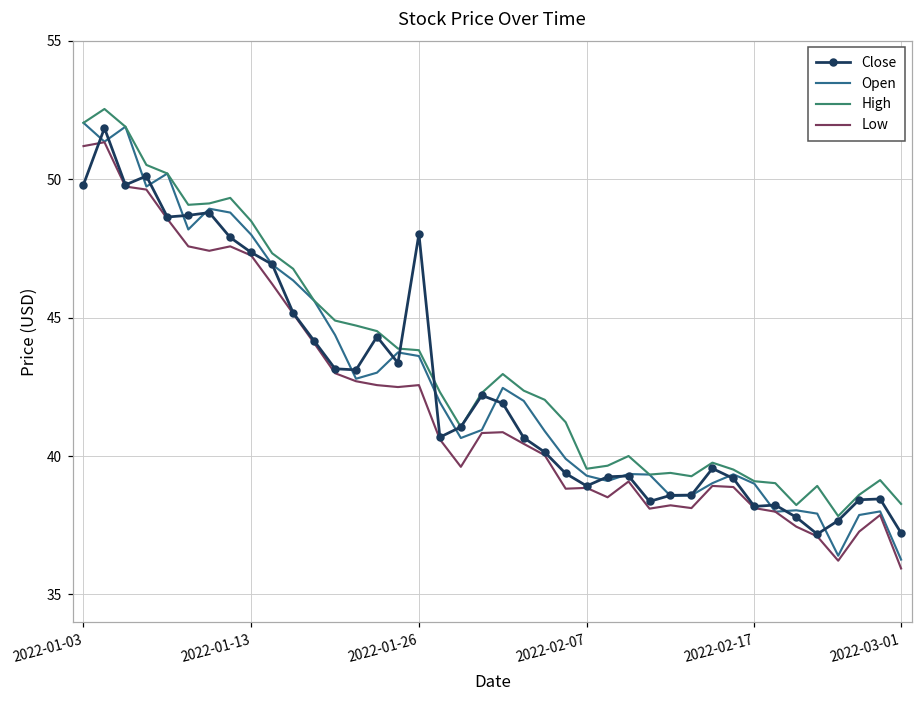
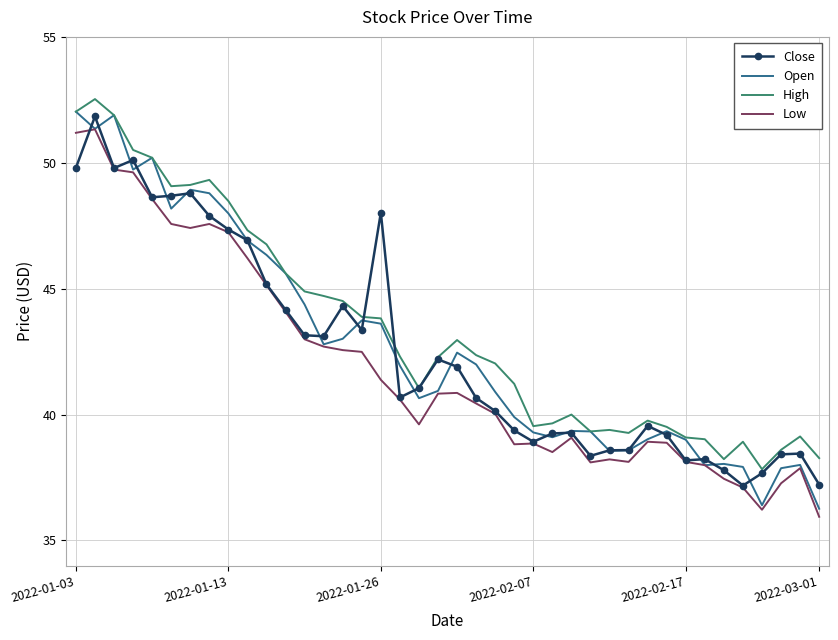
  {
    "Close": {
      "2022-01-03": 49.8,
      "2022-01-13": 47.4,
      "2022-01-26": 48.0,
      "2022-03-01": 37.2
    },
    "Low": {
      "2022-01-03": 51.2,
      "2022-01-13": 47.2,
-     "2022-01-26": 42.6,
+     "2022-01-26": 41.4,
      "2022-03-01": 35.9
    }
  }
